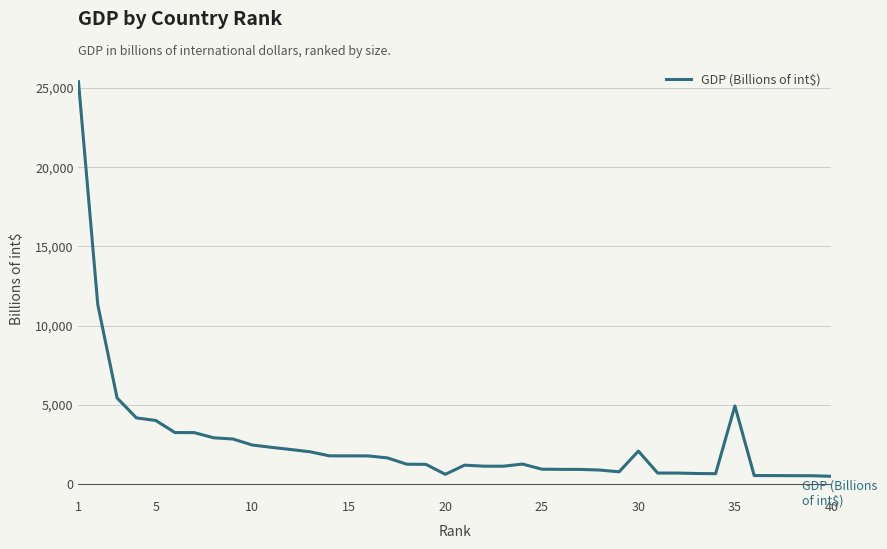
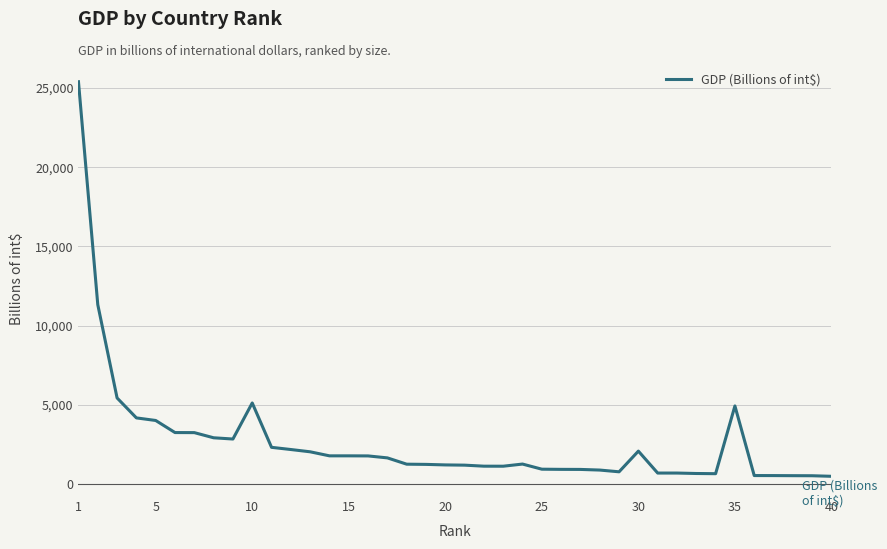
  {
    "1": "25,400",
    "5": "4,000",
-   "10": "2,500",
+   "10": "5,100",
    "15": "1,800",
-   "20": "600",
+   "20": "1,200",
    "25": "900",
    "30": "2,100",
    "35": "4,900",
    "40": "500"
  }
